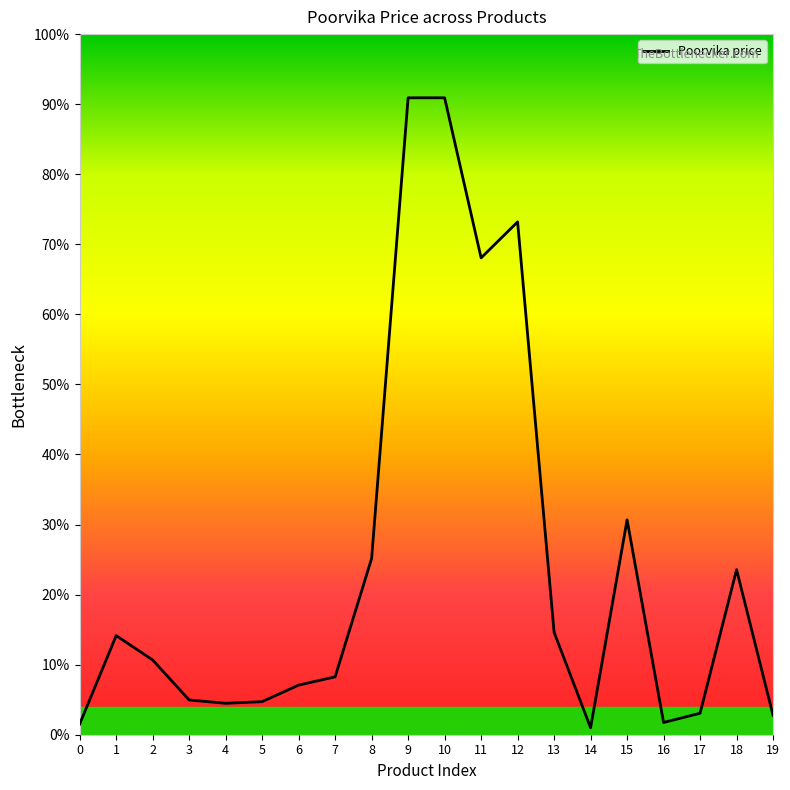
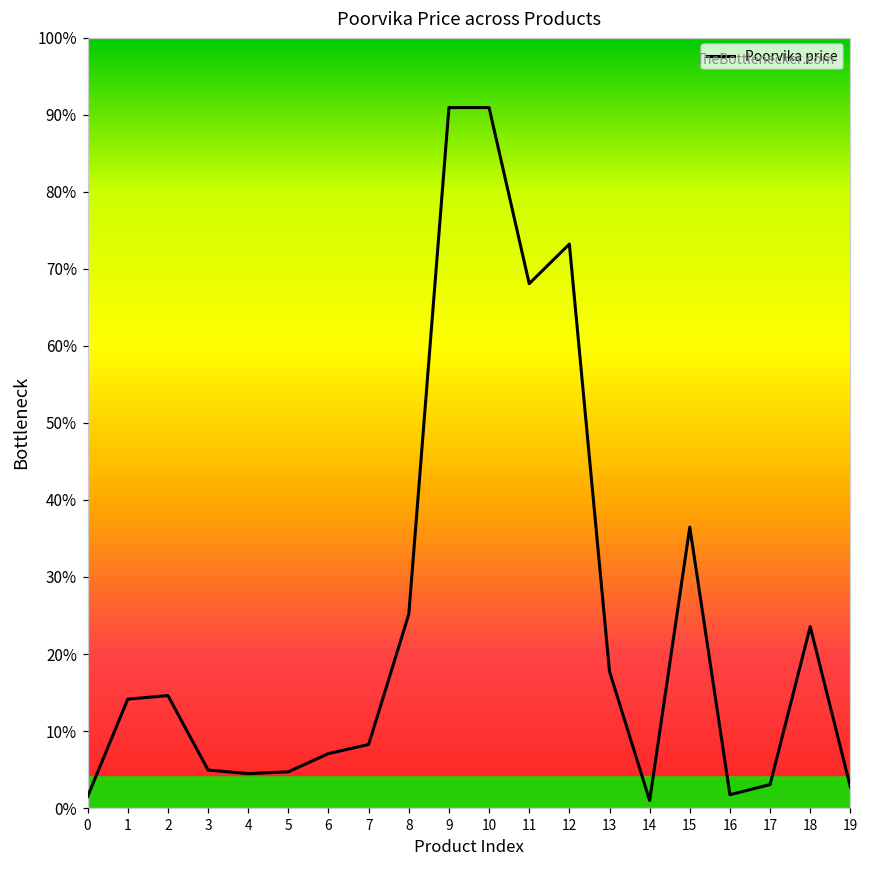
  {
    "1": "14%",
-   "2": "11%",
+   "2": "15%",
    "3": "5%",
    "4": "4%",
    "5": "5%",
    "6": "7%",
    "7": "8%",
    "8": "25%",
    "9": "91%",
    "10": "91%",
    "11": "68%",
    "12": "73%",
-   "13": "15%",
-   "15": "31%",
+   "13": "18%",
+   "15": "36%",
    "18": "24%"
  }
